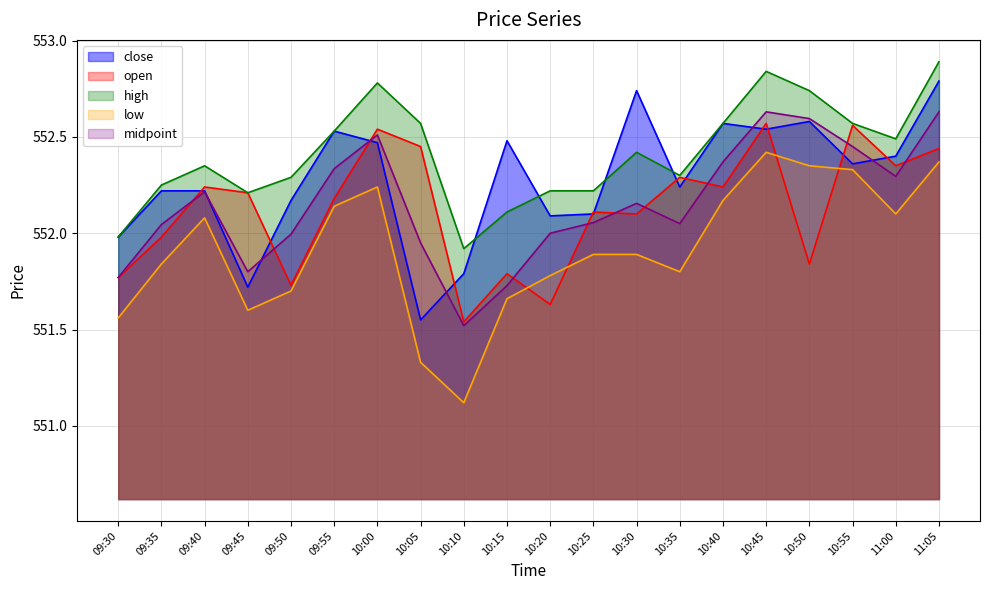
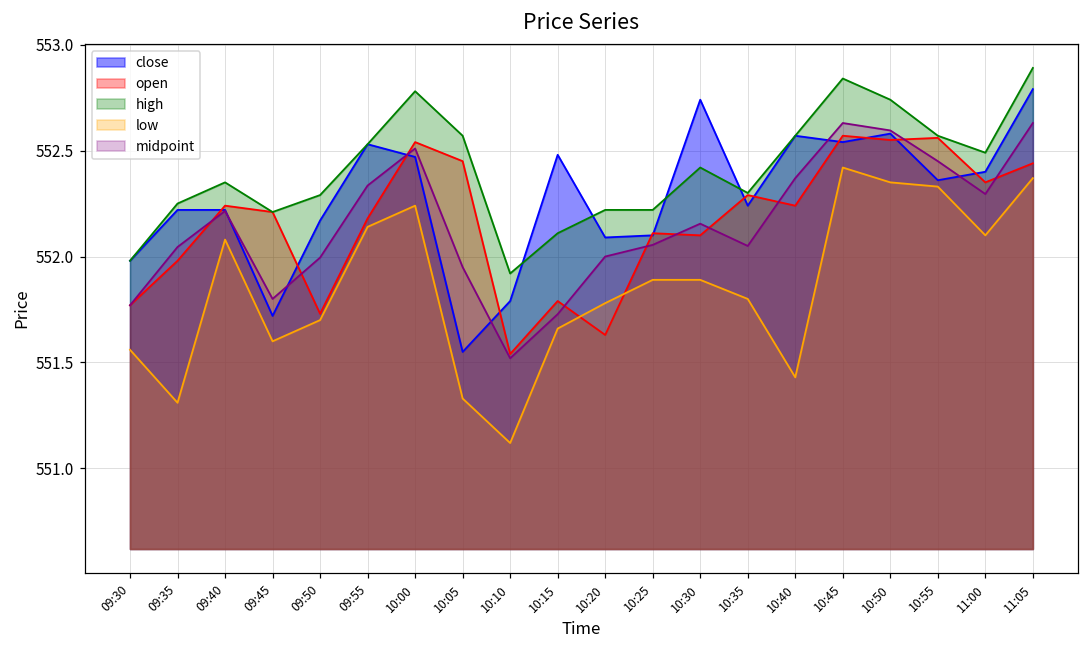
  {
    "close": {
      "09:35": 552.22,
      "09:45": 551.72,
      "09:50": 552.17,
      "10:00": 552.47,
      "10:05": 551.55,
      "10:10": 551.79,
      "10:15": 552.48,
      "10:20": 552.09,
      "10:30": 552.74,
      "10:35": 552.24,
      "10:45": 552.54,
      "10:50": 552.58,
      "10:55": 552.36,
      "11:00": 552.40,
      "11:05": 552.79
    },
    "open": {
      "09:35": 551.98,
      "09:40": 552.24,
      "09:50": 551.73,
      "09:55": 552.18,
      "10:00": 552.54,
      "10:05": 552.45,
      "10:10": 551.54,
      "10:15": 551.79,
      "10:20": 551.63,
      "10:30": 552.10,
      "10:40": 552.24,
      "10:45": 552.57,
-     "10:50": 551.84,
+     "10:50": 552.55,
      "11:00": 552.35,
      "11:05": 552.44
    },
    "high": {
      "09:35": 552.25,
      "09:40": 552.35,
      "09:50": 552.29,
      "10:00": 552.78,
      "10:05": 552.57,
      "10:10": 551.92,
      "10:15": 552.11,
      "10:20": 552.22,
      "10:25": 552.22,
      "10:30": 552.42,
      "10:45": 552.84,
      "10:50": 552.74,
      "11:00": 552.49,
      "11:05": 552.89
    },
    "low": {
      "09:30": 551.56,
-     "09:35": 551.84,
+     "09:35": 551.31,
      "09:40": 552.08,
      "09:45": 551.60,
      "09:50": 551.70,
      "09:55": 552.14,
      "10:00": 552.24,
      "10:05": 551.33,
      "10:10": 551.12,
      "10:15": 551.66,
      "10:20": 551.78,
      "10:25": 551.89,
      "10:30": 551.89,
      "10:35": 551.80,
-     "10:40": 552.17,
+     "10:40": 551.43,
      "10:45": 552.42,
      "10:50": 552.35,
      "10:55": 552.33,
      "11:00": 552.10,
      "11:05": 552.37
    },
    "midpoint": {
      "09:35": 552.05,
      "09:45": 551.80,
      "09:50": 552.00,
      "09:55": 552.34,
      "10:00": 552.51,
      "10:05": 551.95,
      "10:10": 551.52,
      "10:15": 551.73,
      "10:20": 552.00,
      "10:25": 552.06,
      "10:30": 552.16,
      "10:35": 552.05,
      "10:40": 552.37,
      "10:45": 552.63,
      "10:50": 552.60,
      "10:55": 552.45,
      "11:00": 552.30,
      "11:05": 552.63
    }
  }
